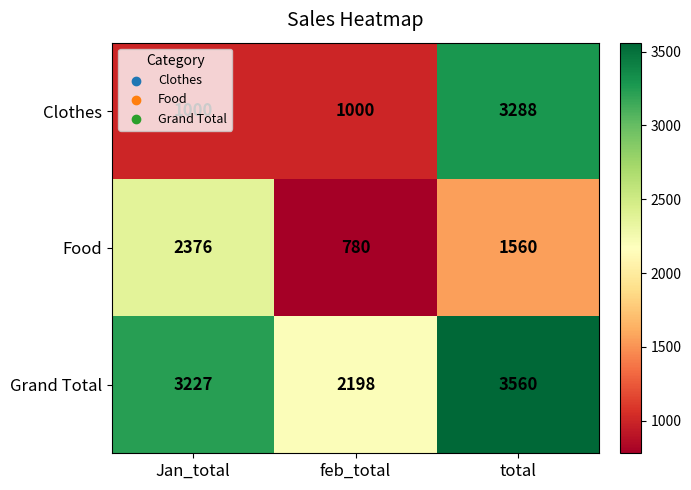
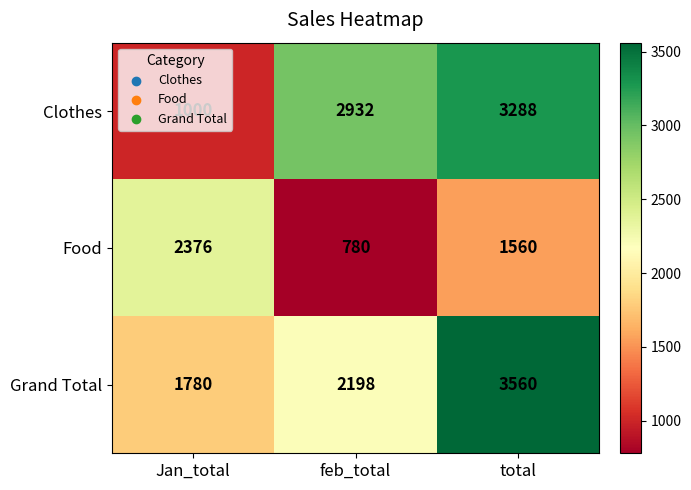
  {
    "Clothes": {
-     "feb_total": 1000,
+     "feb_total": 2932,
      "total": 3288
    },
    "Food": {
      "Jan_total": 2376,
      "feb_total": 780,
      "total": 1560
    },
    "Grand Total": {
-     "Jan_total": 3227,
+     "Jan_total": 1780,
      "feb_total": 2198,
      "total": 3560
    }
  }
